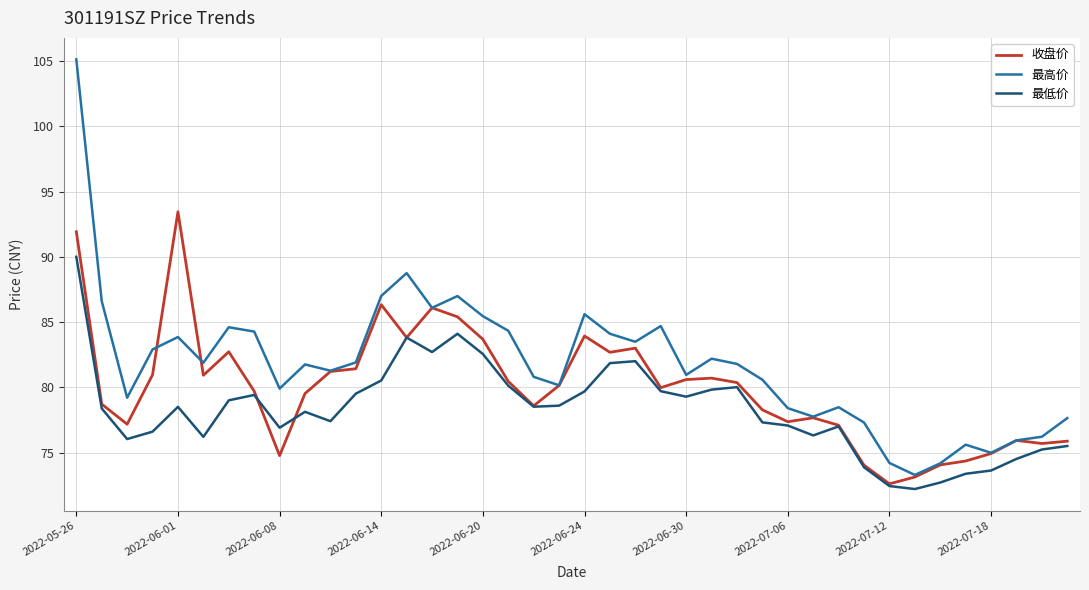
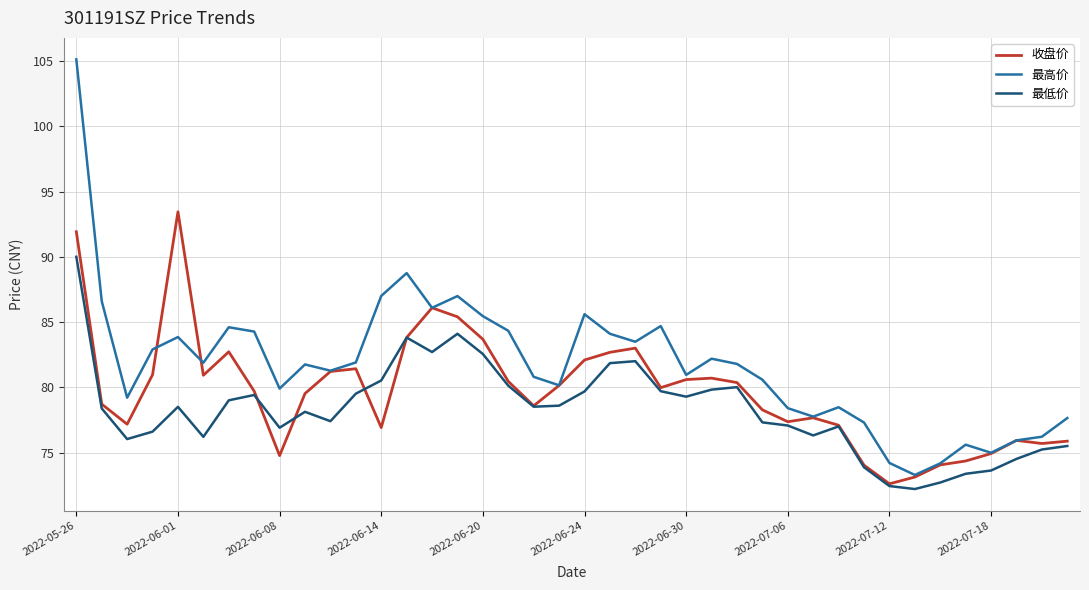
  {
    "收盘价": {
      "2022-05-26": 91.9,
      "2022-06-01": 93.5,
      "2022-06-08": 74.8,
-     "2022-06-14": 86.3,
+     "2022-06-14": 76.9,
      "2022-06-20": 83.7,
-     "2022-06-24": 83.9,
+     "2022-06-24": 82.1,
      "2022-06-30": 80.6,
      "2022-07-06": 77.4
    }
  }
